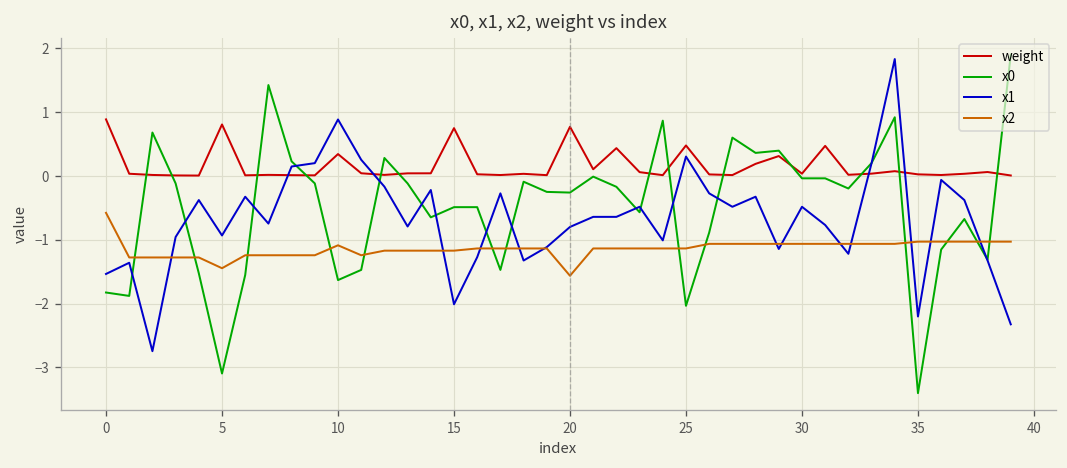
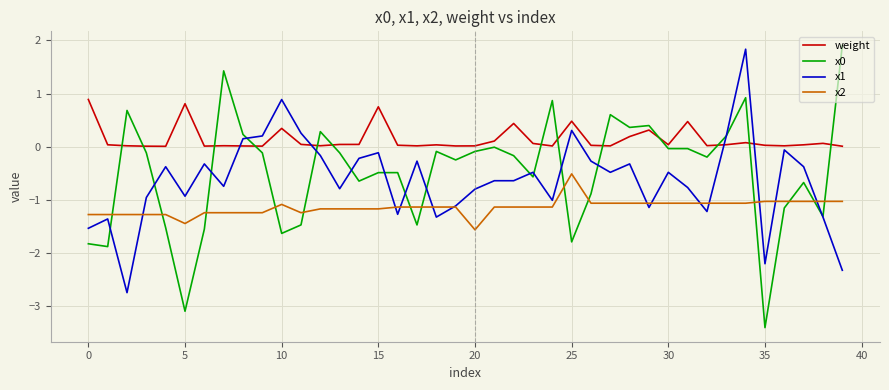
  {
    "weight": {
      "0": 0.9,
      "5": 0.8,
      "10": 0.3,
      "15": 0.8,
-     "20": 0.8,
+     "20": 0.0,
      "25": 0.5,
      "30": 0.0,
      "35": 0.0
    },
    "x0": {
      "0": -1.8,
      "5": -3.1,
      "10": -1.6,
      "15": -0.5,
-     "20": -0.3,
-     "25": -2.0,
+     "20": -0.1,
+     "25": -1.8,
      "30": 0.0,
      "35": -3.4
    },
    "x1": {
      "0": -1.5,
      "5": -0.9,
      "10": 0.9,
-     "15": -2.0,
+     "15": -0.1,
      "20": -0.8,
      "25": 0.3,
      "30": -0.5,
      "35": -2.2
    },
    "x2": {
-     "0": -0.6,
+     "0": -1.3,
      "5": -1.4,
      "10": -1.1,
      "15": -1.2,
      "20": -1.6,
-     "25": -1.1,
+     "25": -0.5,
      "30": -1.1,
      "35": -1.0
    }
  }
